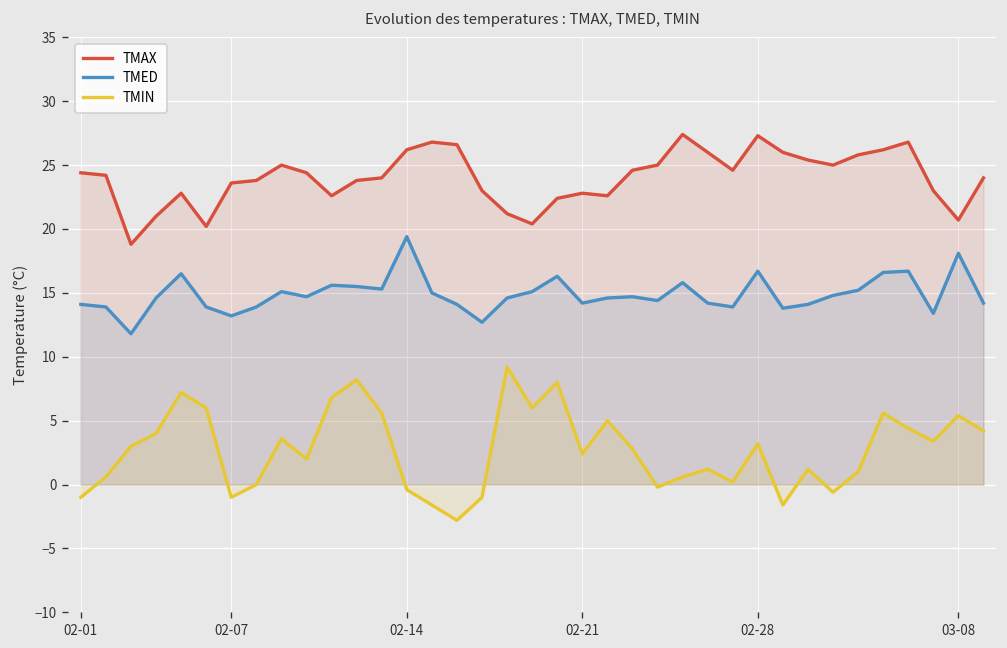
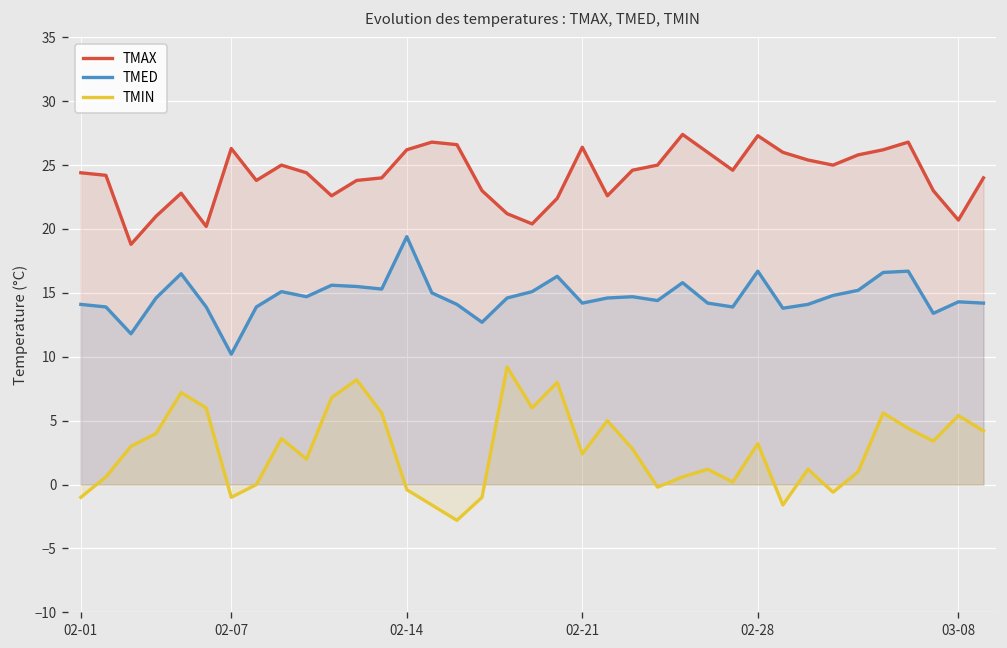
  {
    "TMAX": {
      "02-01": 24.4,
-     "02-07": 23.6,
+     "02-07": 26.3,
      "02-14": 26.2,
-     "02-21": 22.8,
+     "02-21": 26.4,
      "02-28": 27.3,
      "03-08": 20.7
    },
    "TMED": {
      "02-01": 14.1,
-     "02-07": 13.2,
+     "02-07": 10.2,
      "02-14": 19.4,
      "02-21": 14.2,
      "02-28": 16.7,
-     "03-08": 18.1
+     "03-08": 14.3
    }
  }
